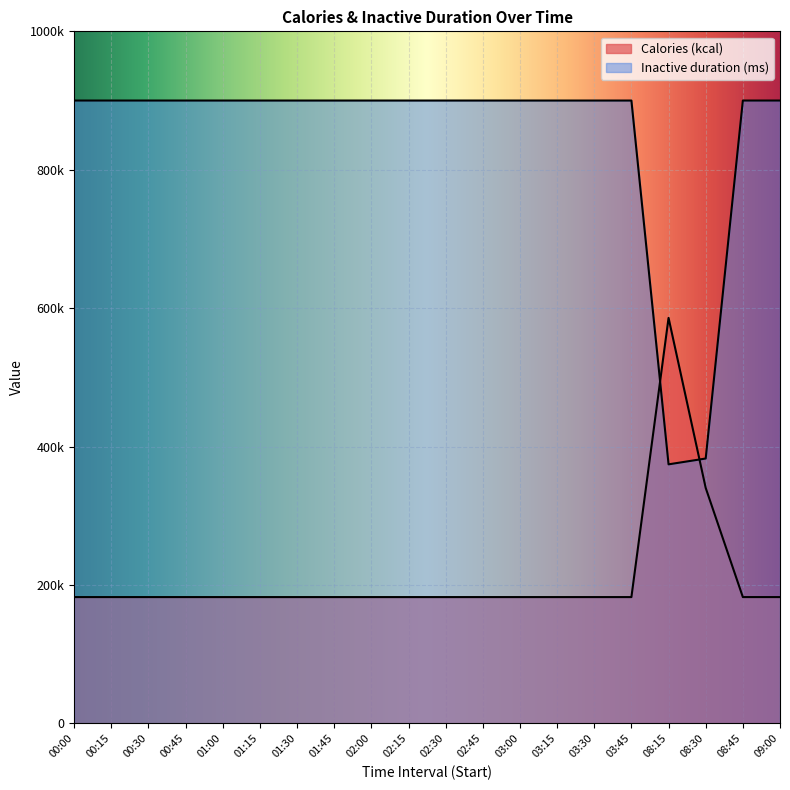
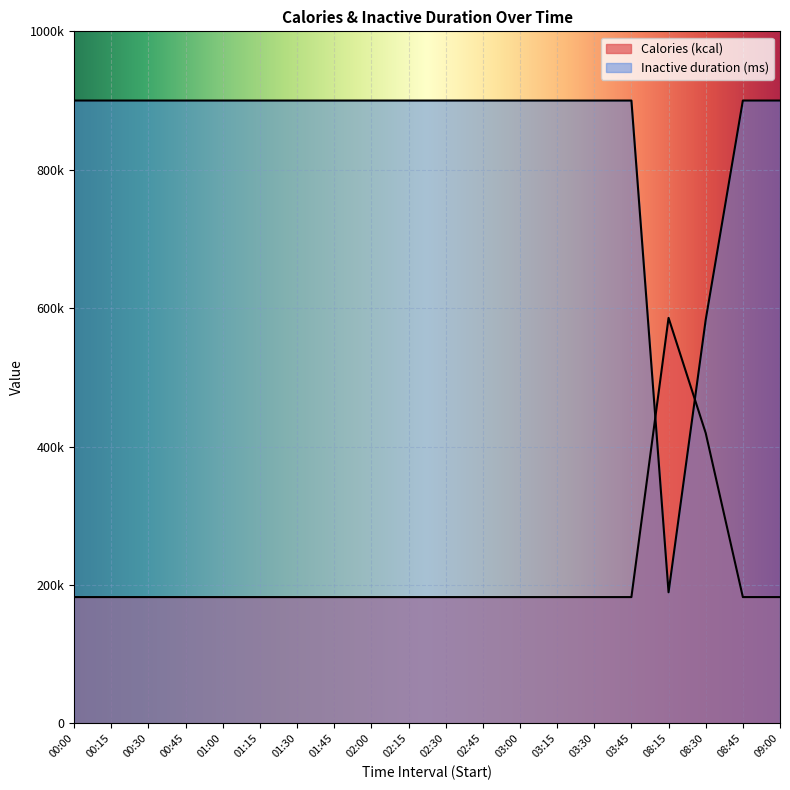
  {
    "Calories (kcal)": {
      "00:00": 180000,
      "00:15": 180000,
      "00:30": 180000,
      "00:45": 180000,
      "01:00": 180000,
      "01:15": 180000,
      "01:30": 180000,
      "01:45": 180000,
      "02:00": 180000,
      "02:15": 180000,
      "02:30": 180000,
      "02:45": 180000,
      "03:00": 180000,
      "03:15": 180000,
      "03:30": 180000,
      "03:45": 180000,
      "08:15": 590000,
-     "08:30": 340000,
+     "08:30": 420000,
      "08:45": 180000,
      "09:00": 180000
    },
    "Inactive duration (ms)": {
      "00:00": 900000,
      "00:15": 900000,
      "00:30": 900000,
      "00:45": 900000,
      "01:00": 900000,
      "01:15": 900000,
      "01:30": 900000,
      "01:45": 900000,
      "02:00": 900000,
      "02:15": 900000,
      "02:30": 900000,
      "02:45": 900000,
      "03:00": 900000,
      "03:15": 900000,
      "03:30": 900000,
      "03:45": 900000,
-     "08:15": 370000,
-     "08:30": 380000,
+     "08:15": 190000,
+     "08:30": 580000,
      "08:45": 900000,
      "09:00": 900000
    }
  }
